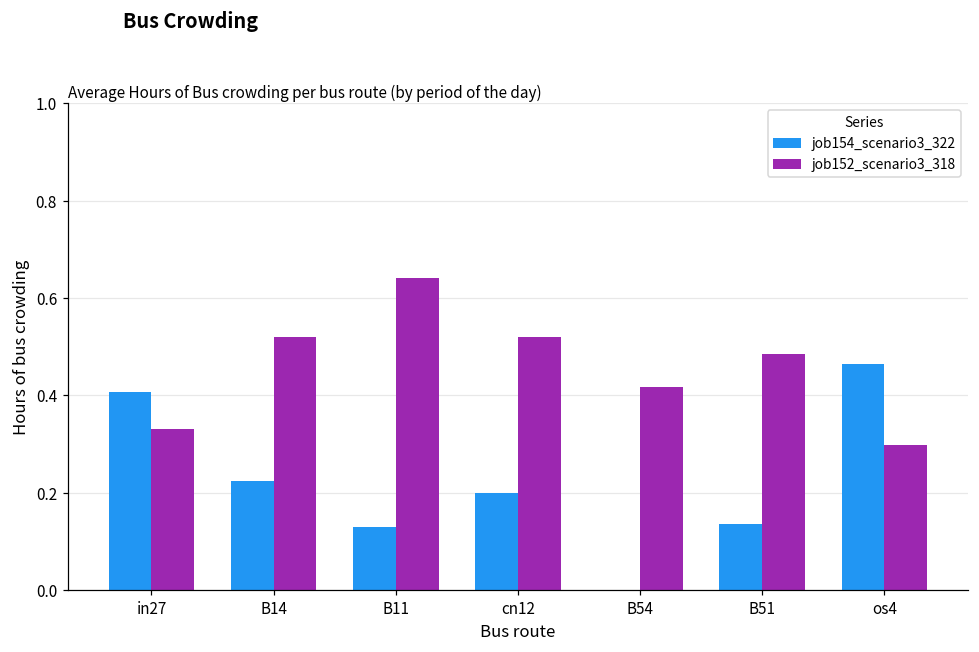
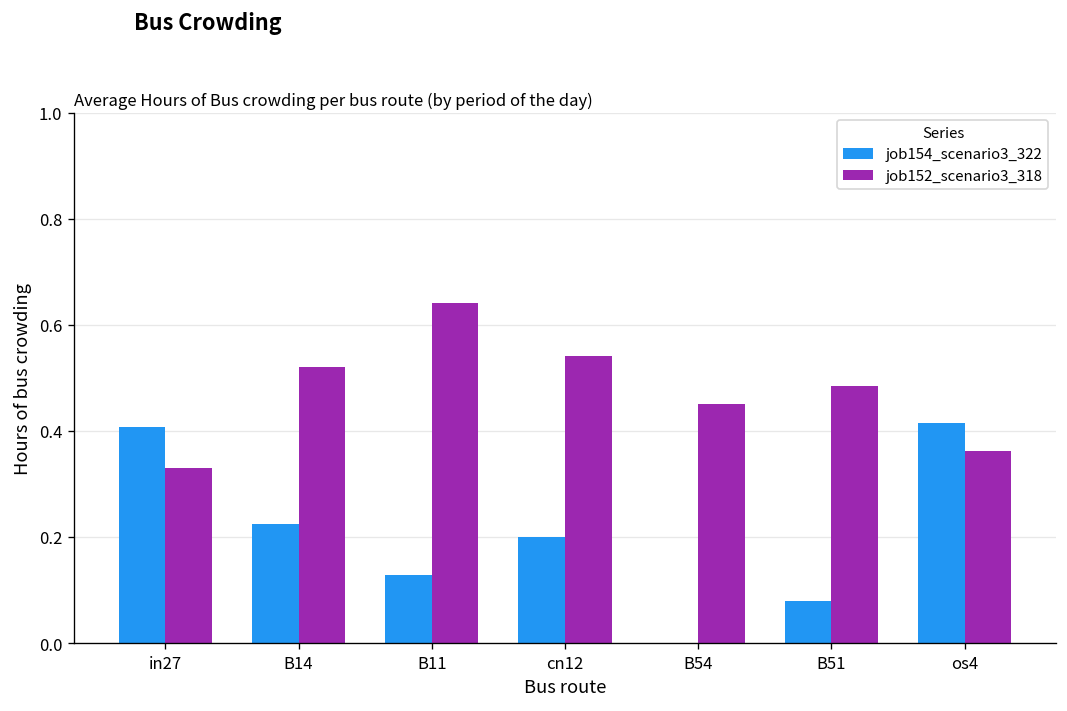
  {
    "job154_scenario3_322": {
      "in27": 0.41,
      "B14": 0.22,
      "B11": 0.13,
      "cn12": 0.20,
      "B54": 0.00,
-     "B51": 0.14,
-     "os4": 0.47
+     "B51": 0.08,
+     "os4": 0.42
    },
    "job152_scenario3_318": {
      "in27": 0.33,
      "B14": 0.52,
      "B11": 0.64,
-     "cn12": 0.52,
-     "B54": 0.42,
+     "cn12": 0.54,
+     "B54": 0.45,
      "B51": 0.48,
-     "os4": 0.30
+     "os4": 0.36
    }
  }
